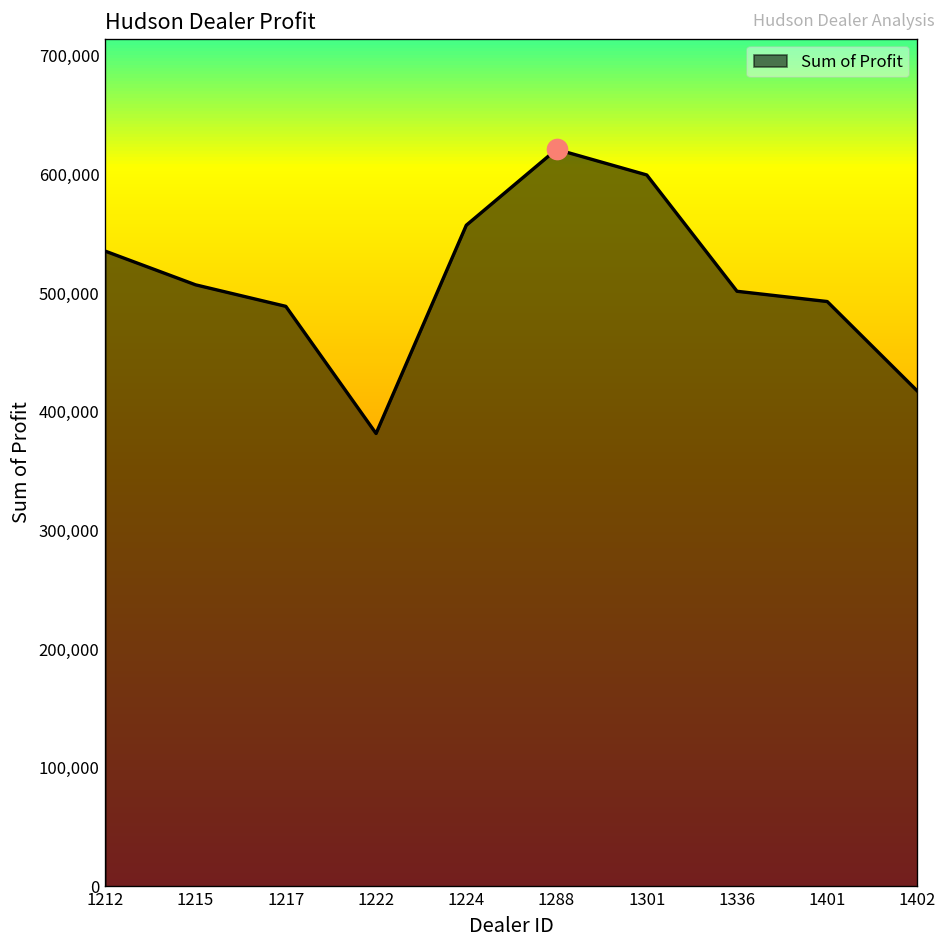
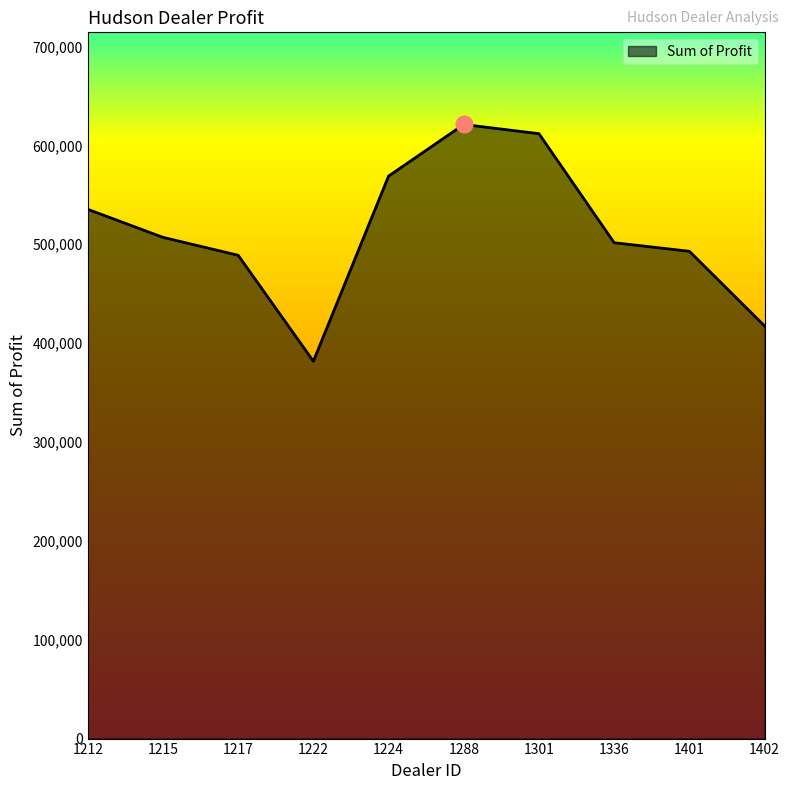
  {
    "Sum of Profit": {
      "1212": "540,000",
      "1215": "510,000",
      "1217": "490,000",
      "1222": "380,000",
-     "1224": "560,000",
-     "1301": "600,000",
+     "1224": "570,000",
+     "1301": "610,000",
      "1336": "500,000",
      "1401": "490,000",
      "1402": "420,000"
    }
  }
